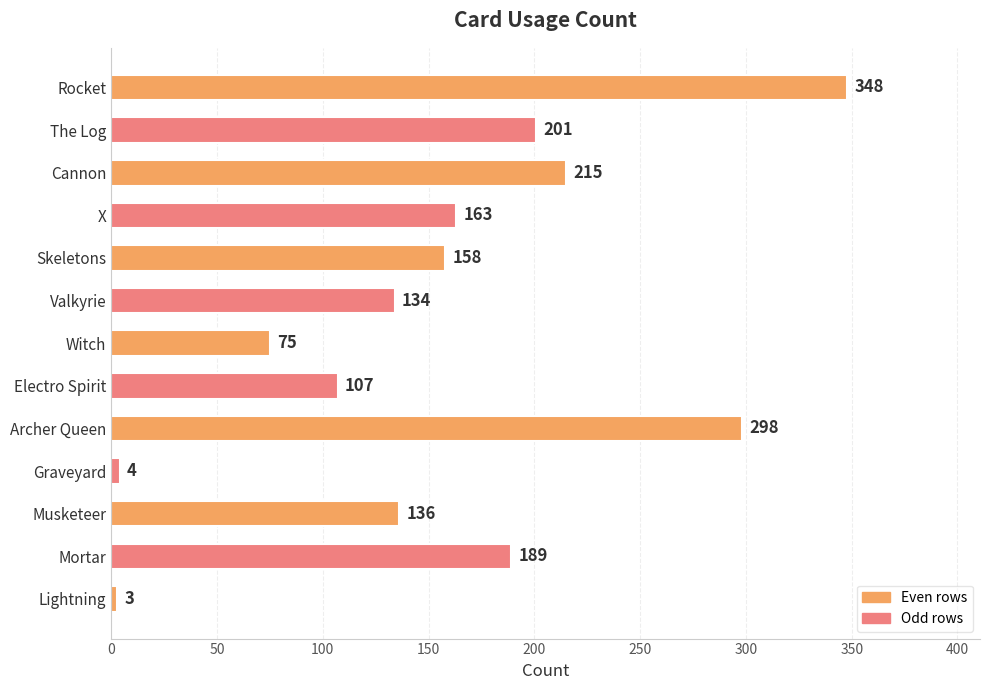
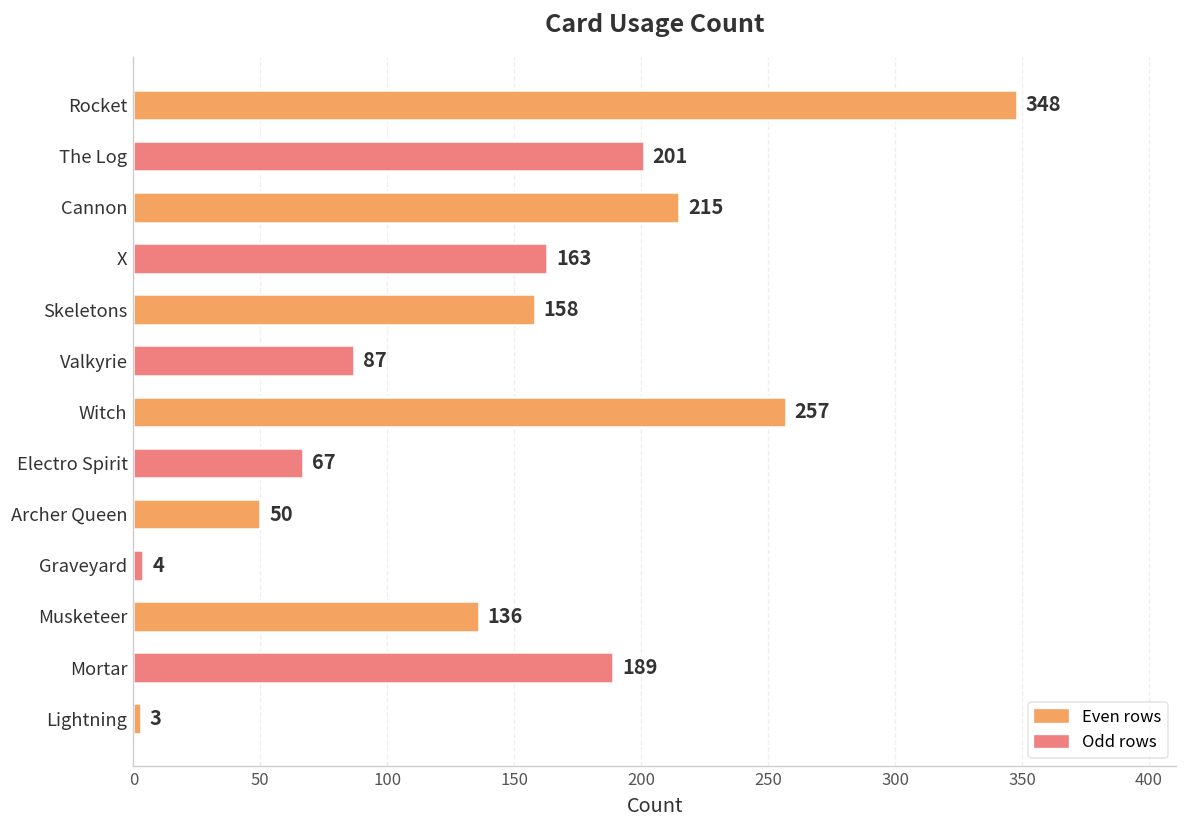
  {
    "Rocket": 348,
    "The Log": 201,
    "Cannon": 215,
    "X": 163,
    "Skeletons": 158,
-   "Valkyrie": 134,
-   "Witch": 75,
-   "Electro Spirit": 107,
-   "Archer Queen": 298,
+   "Valkyrie": 87,
+   "Witch": 257,
+   "Electro Spirit": 67,
+   "Archer Queen": 50,
    "Graveyard": 4,
    "Musketeer": 136,
    "Mortar": 189,
    "Lightning": 3
  }
